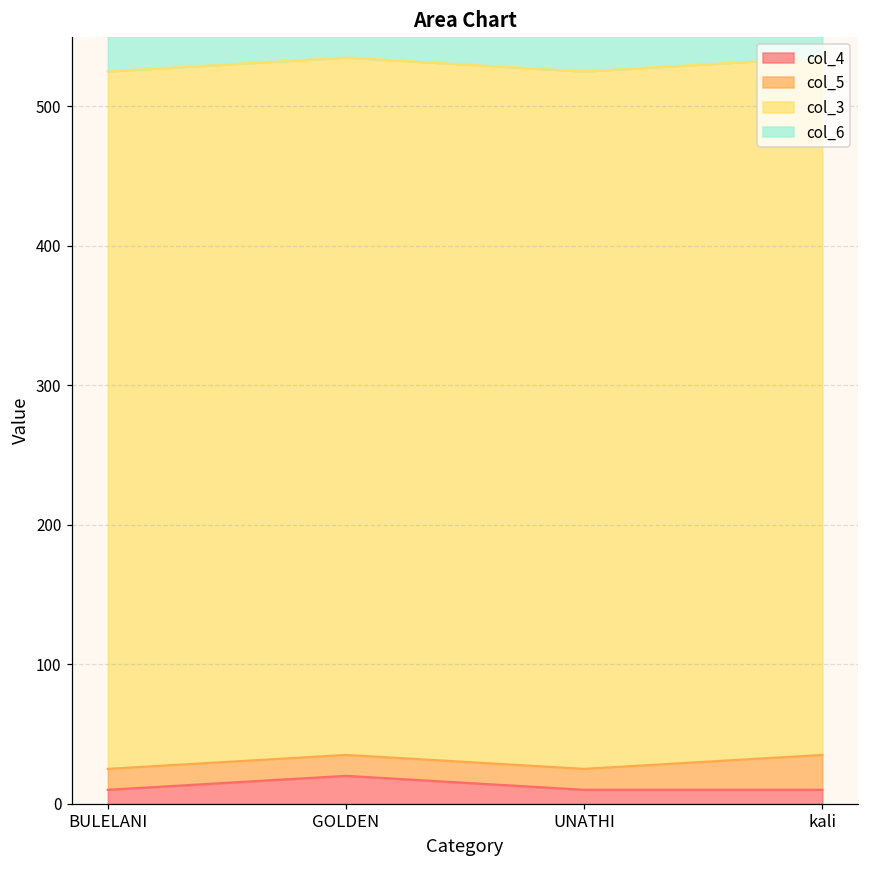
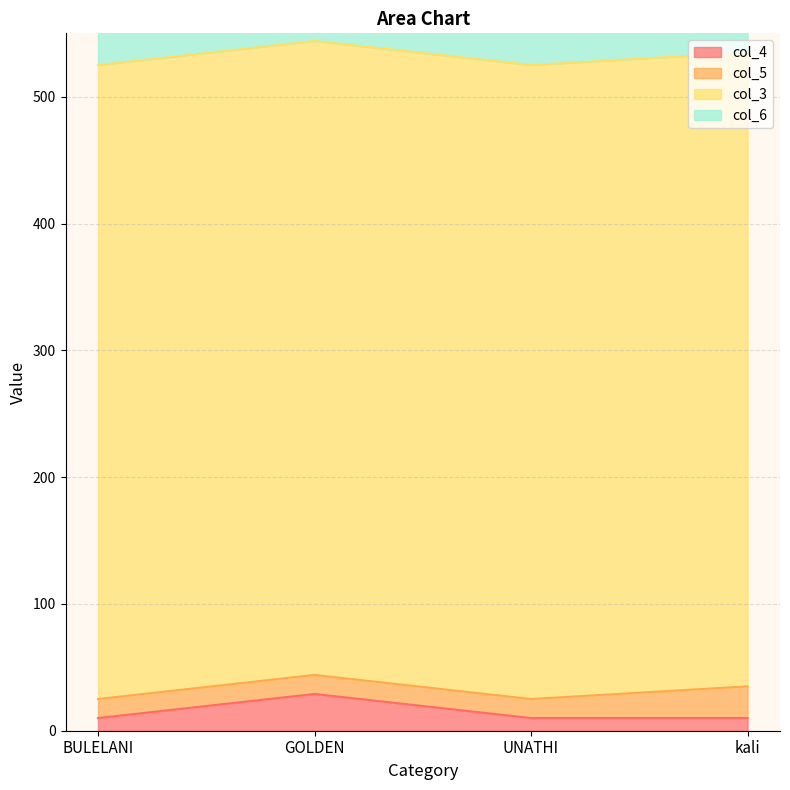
  {
    "col_4": {
      "BULELANI": 10,
-     "GOLDEN": 20,
+     "GOLDEN": 29,
      "UNATHI": 10,
      "kali": 10
    },
    "col_5": {
      "BULELANI": 15,
      "GOLDEN": 15,
      "UNATHI": 15,
      "kali": 25
    },
    "col_3": {
      "BULELANI": 500,
      "GOLDEN": 500,
      "UNATHI": 500
    }
  }
